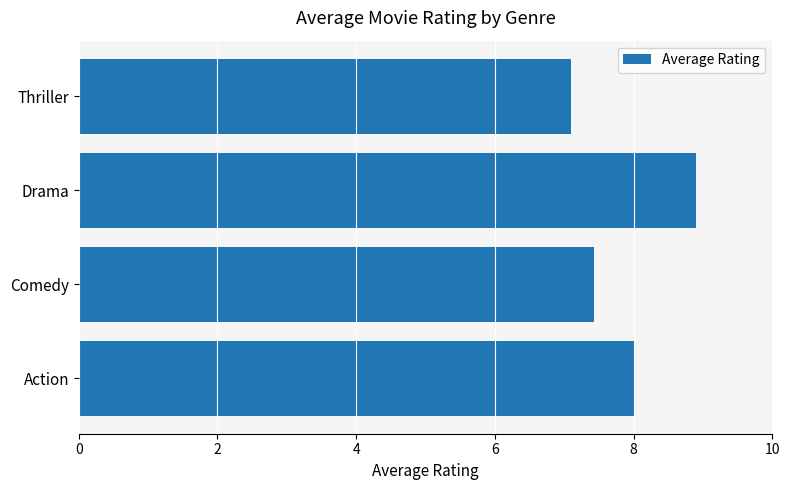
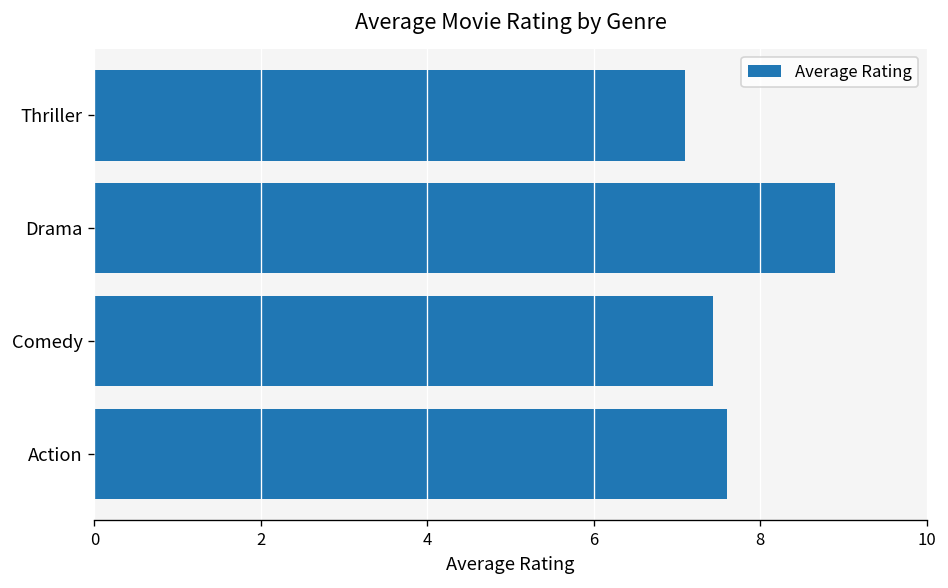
  {
    "Thriller": 7.1,
    "Drama": 8.9,
    "Comedy": 7.4,
-   "Action": 8.0
+   "Action": 7.6
  }
